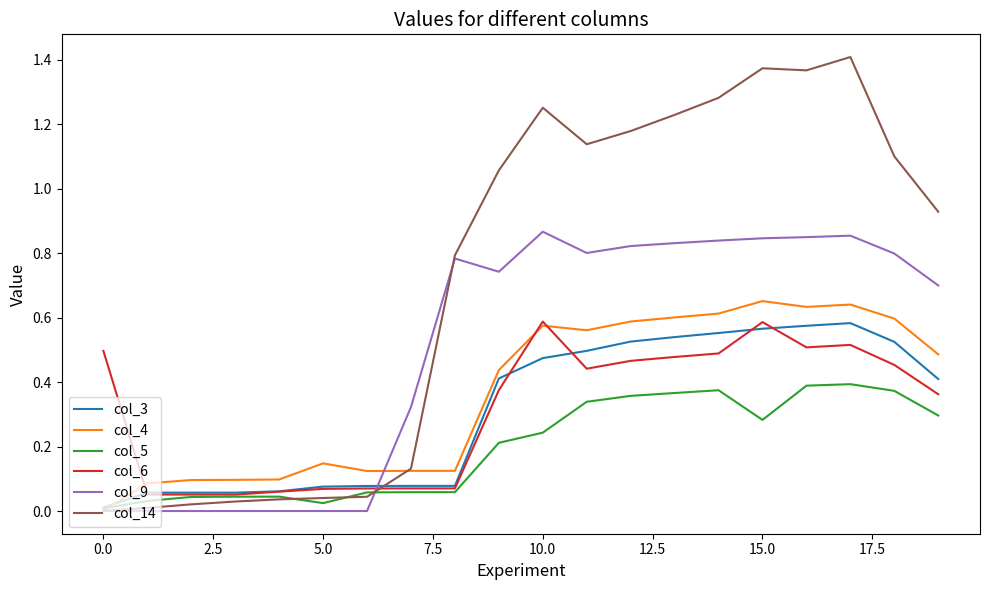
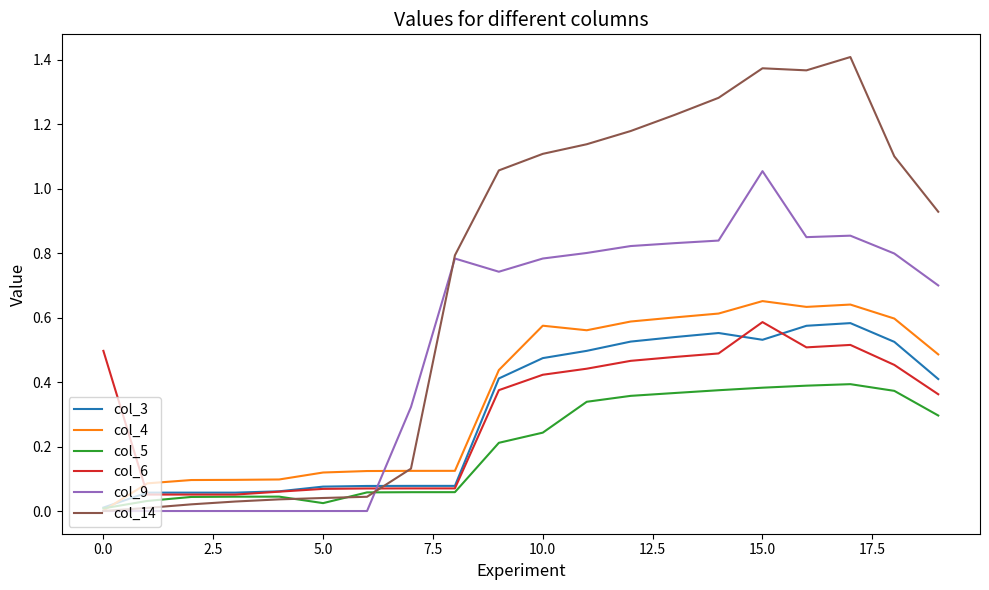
  {
    "col_3": {
      "10.0": 0.47,
-     "15.0": 0.57
+     "15.0": 0.53
    },
    "col_4": {
-     "5.0": 0.15,
+     "5.0": 0.12,
      "10.0": 0.58,
      "15.0": 0.65
    },
    "col_5": {
      "5.0": 0.02,
      "10.0": 0.24,
-     "15.0": 0.28
+     "15.0": 0.38
    },
    "col_6": {
      "0.0": 0.50,
-     "10.0": 0.59,
+     "10.0": 0.42,
      "15.0": 0.59
    },
    "col_9": {
      "5.0": 0.00,
-     "10.0": 0.87,
-     "15.0": 0.85
+     "10.0": 0.78,
+     "15.0": 1.05
    },
    "col_14": {
      "5.0": 0.04,
-     "10.0": 1.25,
+     "10.0": 1.11,
      "15.0": 1.37
    }
  }
